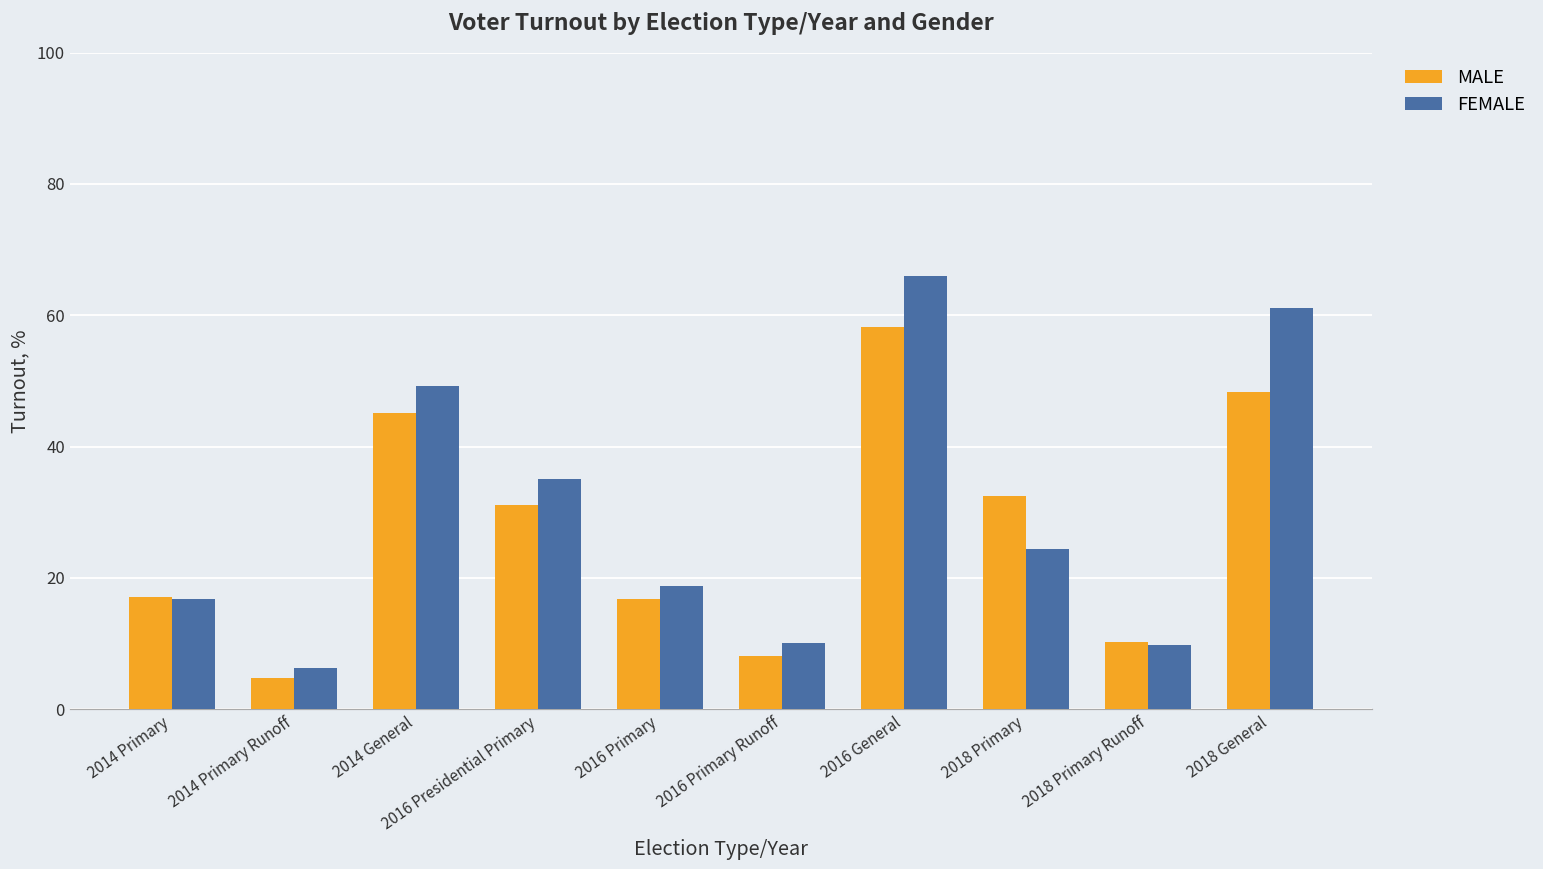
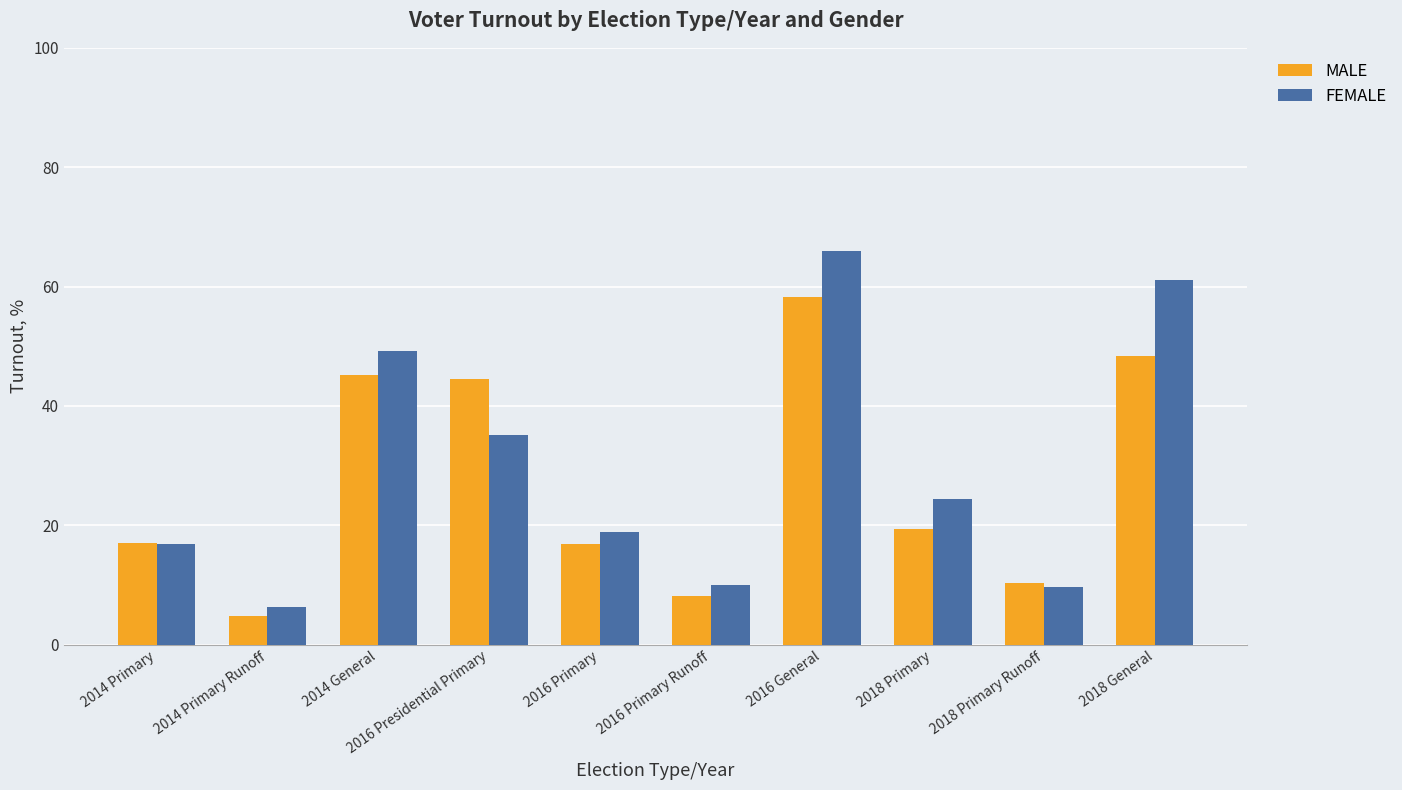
  {
    "MALE": {
      "2014 Primary": 17,
      "2014 Primary Runoff": 5,
      "2014 General": 45,
-     "2016 Presidential Primary": 31,
+     "2016 Presidential Primary": 45,
      "2016 Primary": 17,
      "2016 Primary Runoff": 8,
      "2016 General": 58,
-     "2018 Primary": 32,
+     "2018 Primary": 19,
      "2018 Primary Runoff": 10,
      "2018 General": 48
    },
    "FEMALE": {
      "2014 Primary": 17,
      "2014 Primary Runoff": 6,
      "2014 General": 49,
      "2016 Presidential Primary": 35,
      "2016 Primary": 19,
      "2016 Primary Runoff": 10,
      "2016 General": 66,
      "2018 Primary": 24,
      "2018 Primary Runoff": 10,
      "2018 General": 61
    }
  }
